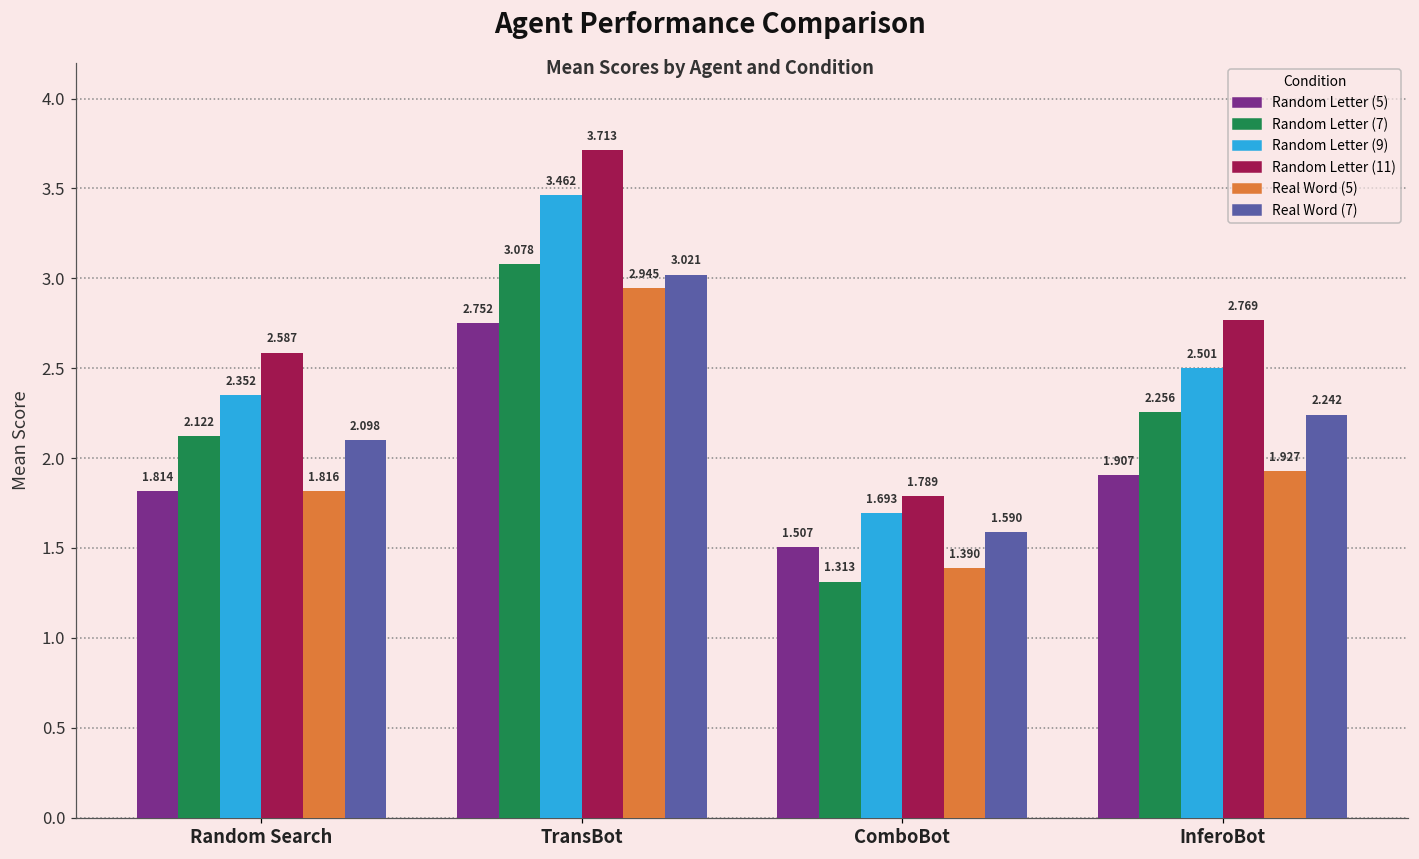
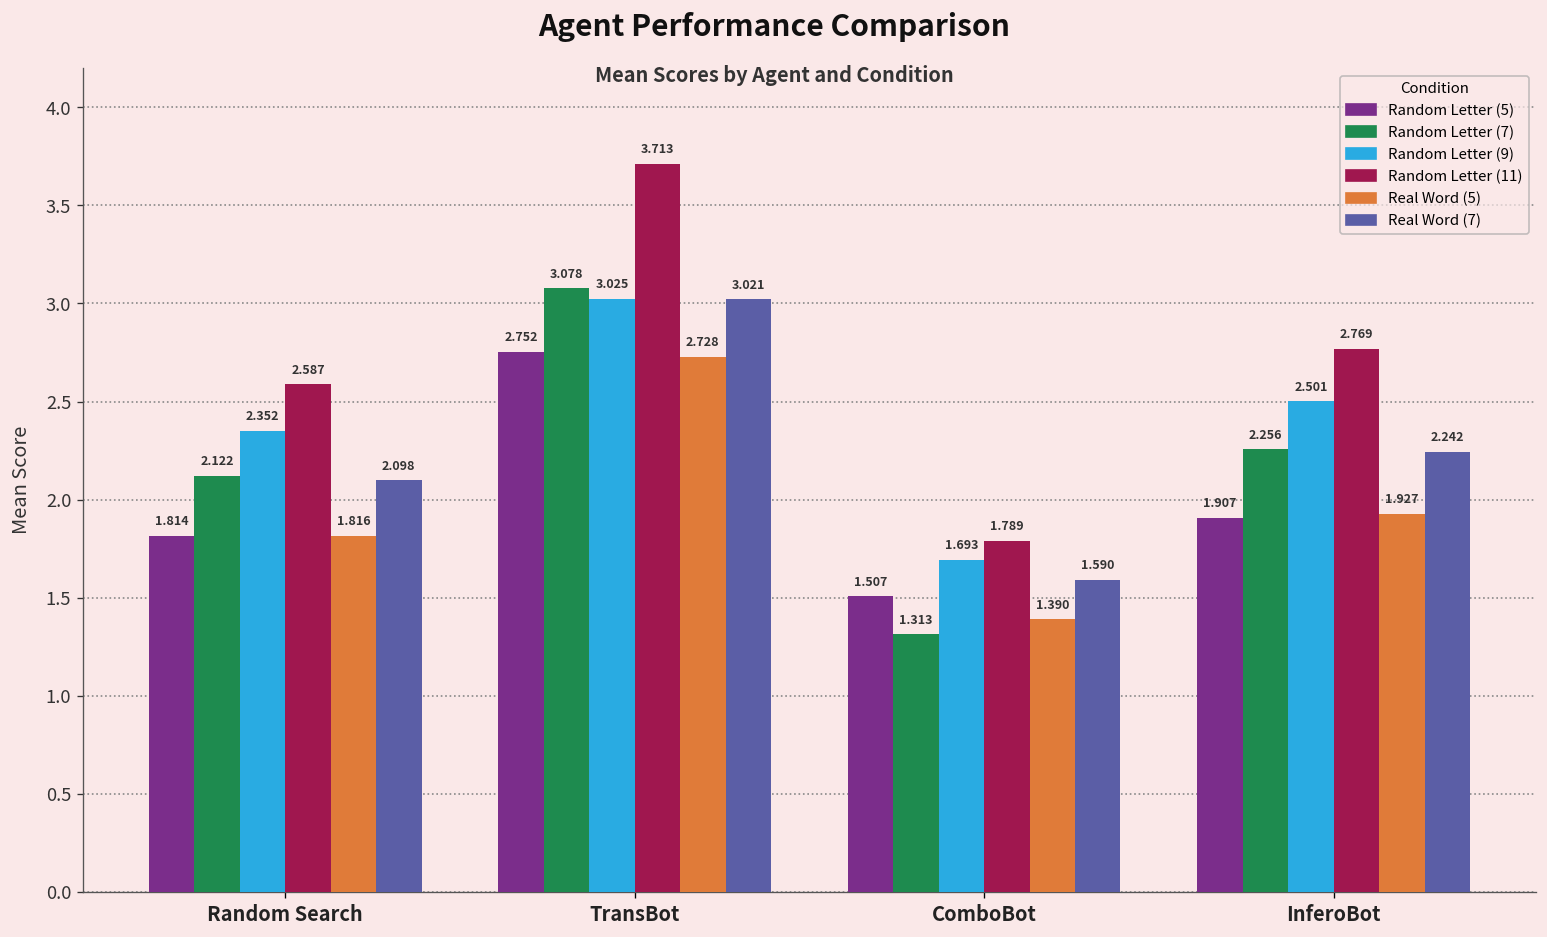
  {
    "Random Letter (5)": {
      "Random Search": 1.814,
      "TransBot": 2.752,
      "ComboBot": 1.507,
      "InferoBot": 1.907
    },
    "Random Letter (7)": {
      "Random Search": 2.122,
      "TransBot": 3.078,
      "ComboBot": 1.313,
      "InferoBot": 2.256
    },
    "Random Letter (9)": {
      "Random Search": 2.352,
-     "TransBot": 3.462,
+     "TransBot": 3.025,
      "ComboBot": 1.693,
      "InferoBot": 2.501
    },
    "Random Letter (11)": {
      "Random Search": 2.587,
      "TransBot": 3.713,
      "ComboBot": 1.789,
      "InferoBot": 2.769
    },
    "Real Word (5)": {
      "Random Search": 1.816,
-     "TransBot": 2.945,
+     "TransBot": 2.728,
      "ComboBot": 1.390,
      "InferoBot": 1.927
    },
    "Real Word (7)": {
      "Random Search": 2.098,
      "TransBot": 3.021,
      "ComboBot": 1.590,
      "InferoBot": 2.242
    }
  }
